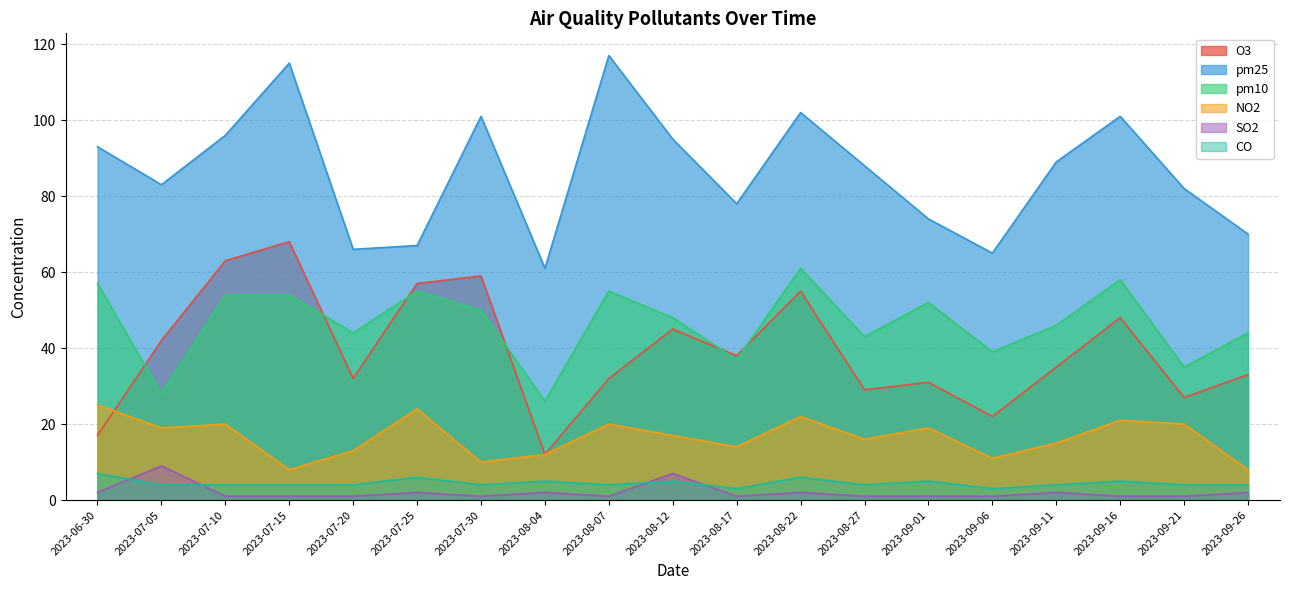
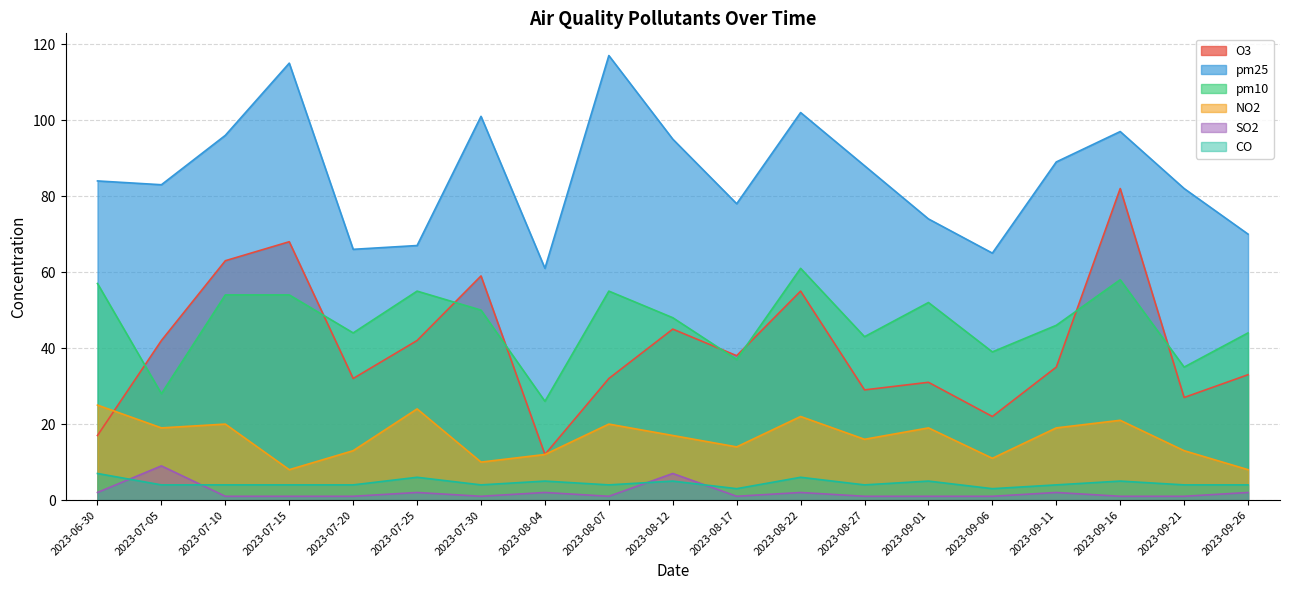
  {
    "O3": {
      "2023-06-30": 17,
      "2023-07-05": 42,
      "2023-07-10": 63,
      "2023-07-15": 68,
      "2023-07-20": 32,
-     "2023-07-25": 57,
+     "2023-07-25": 42,
      "2023-07-30": 59,
      "2023-08-07": 32,
      "2023-08-12": 45,
      "2023-08-17": 38,
      "2023-08-22": 55,
      "2023-08-27": 29,
      "2023-09-01": 31,
      "2023-09-06": 22,
      "2023-09-11": 35,
-     "2023-09-16": 48,
+     "2023-09-16": 82,
      "2023-09-21": 27,
      "2023-09-26": 33
    },
    "pm25": {
-     "2023-06-30": 93,
+     "2023-06-30": 84,
      "2023-07-05": 83,
      "2023-07-10": 96,
      "2023-07-15": 115,
      "2023-07-20": 66,
      "2023-07-25": 67,
      "2023-07-30": 101,
      "2023-08-04": 61,
      "2023-08-07": 117,
      "2023-08-12": 95,
      "2023-08-17": 78,
      "2023-08-22": 102,
      "2023-08-27": 88,
      "2023-09-01": 74,
      "2023-09-06": 65,
      "2023-09-11": 89,
-     "2023-09-16": 101,
+     "2023-09-16": 97,
      "2023-09-21": 82,
      "2023-09-26": 70
    },
    "NO2": {
      "2023-06-30": 25,
      "2023-07-05": 19,
      "2023-07-10": 20,
      "2023-07-15": 8,
      "2023-07-20": 13,
      "2023-07-25": 24,
      "2023-07-30": 10,
      "2023-08-07": 20,
      "2023-08-12": 17,
      "2023-08-17": 14,
      "2023-08-22": 22,
      "2023-08-27": 16,
      "2023-09-01": 19,
      "2023-09-06": 11,
-     "2023-09-11": 15,
+     "2023-09-11": 19,
      "2023-09-16": 21,
-     "2023-09-21": 20,
+     "2023-09-21": 13,
      "2023-09-26": 8
    },
    "SO2": {
      "2023-06-30": 2,
      "2023-07-05": 9,
      "2023-07-10": 1,
      "2023-07-15": 1,
      "2023-07-20": 1,
      "2023-07-25": 2,
      "2023-07-30": 1,
      "2023-08-04": 2,
      "2023-08-07": 1,
      "2023-08-12": 7,
      "2023-08-17": 1,
      "2023-08-22": 2,
      "2023-08-27": 1,
      "2023-09-01": 1,
      "2023-09-06": 1,
      "2023-09-11": 2,
      "2023-09-16": 1,
      "2023-09-21": 1,
      "2023-09-26": 2
    }
  }
